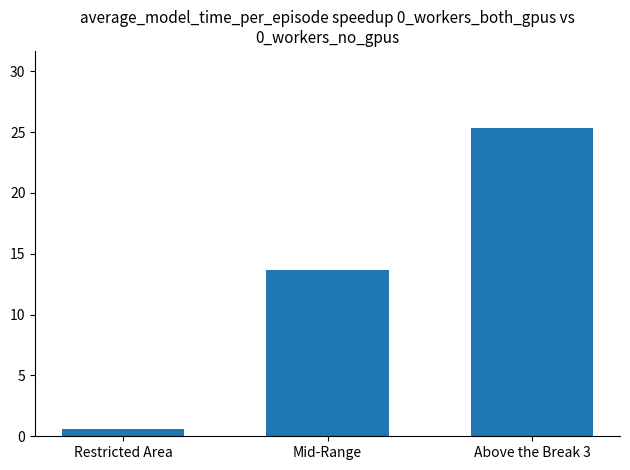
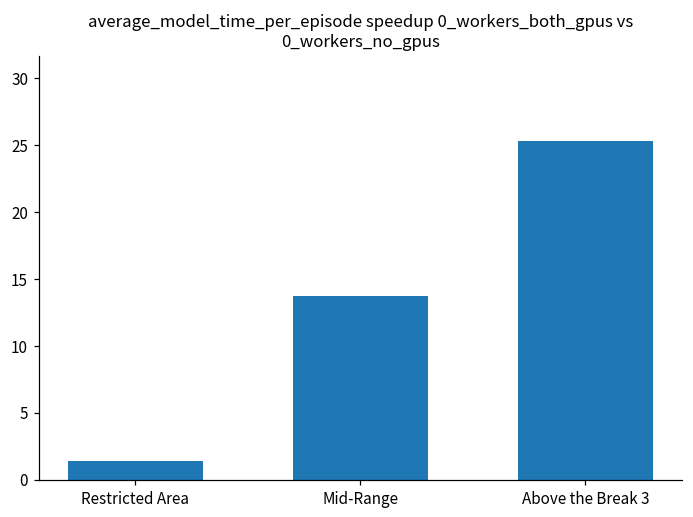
  {
-   "Restricted Area": 0.6,
+   "Restricted Area": 1.4,
    "Mid-Range": 13.7,
    "Above the Break 3": 25.3
  }
